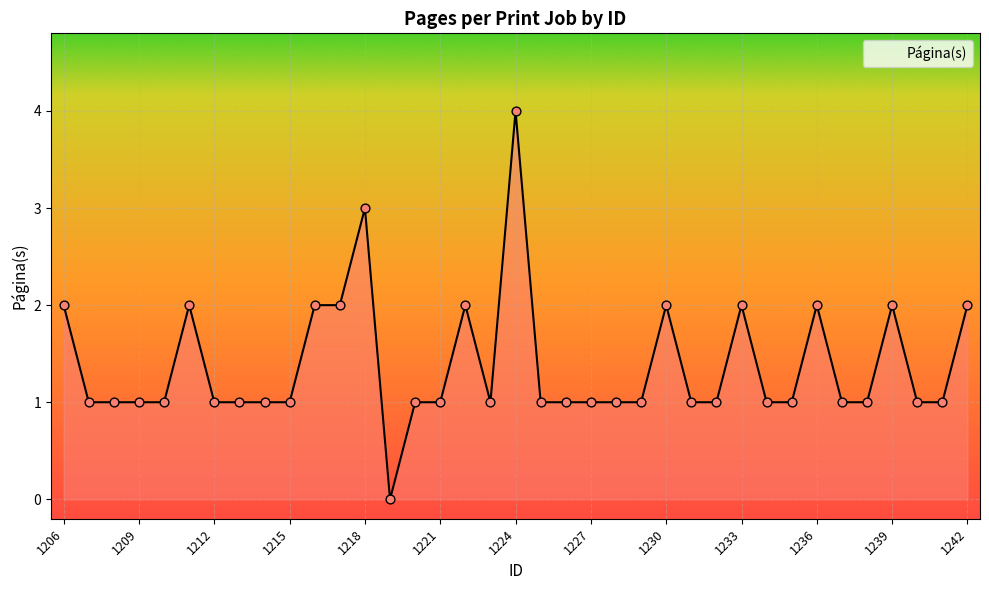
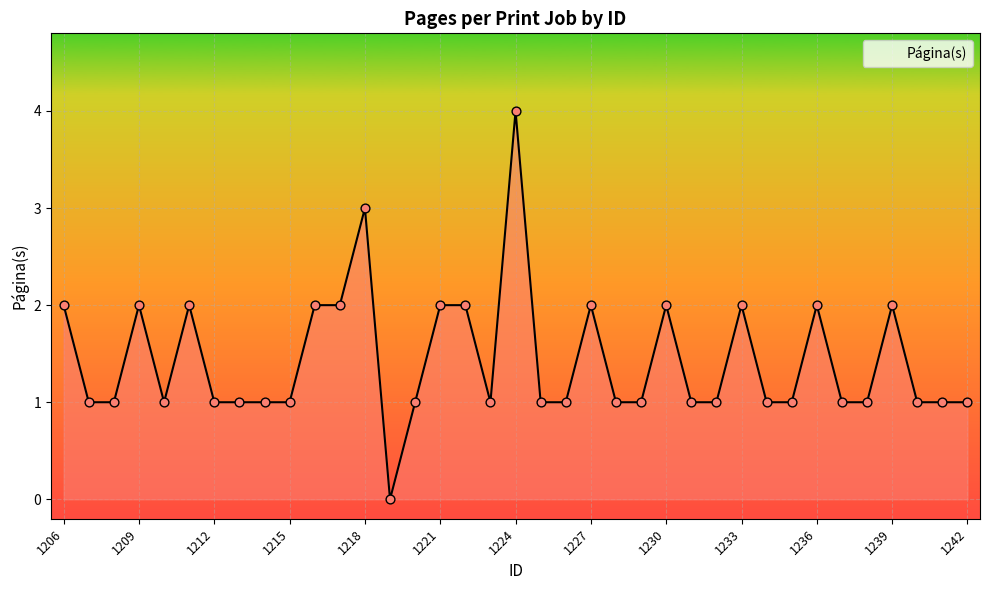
  {
    "1206": 2,
-   "1209": 1,
+   "1209": 2,
    "1212": 1,
    "1215": 1,
    "1218": 3,
-   "1221": 1,
+   "1221": 2,
    "1224": 4,
-   "1227": 1,
+   "1227": 2,
    "1230": 2,
    "1233": 2,
    "1236": 2,
    "1239": 2,
-   "1242": 2
+   "1242": 1
  }
